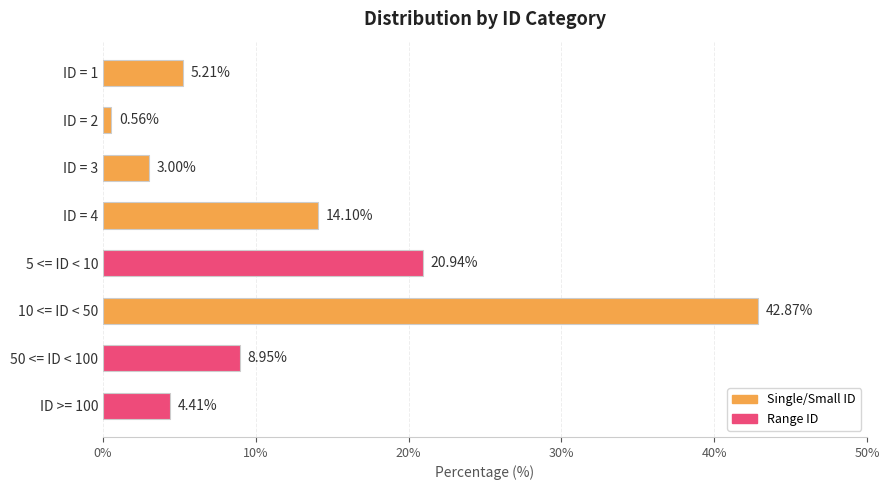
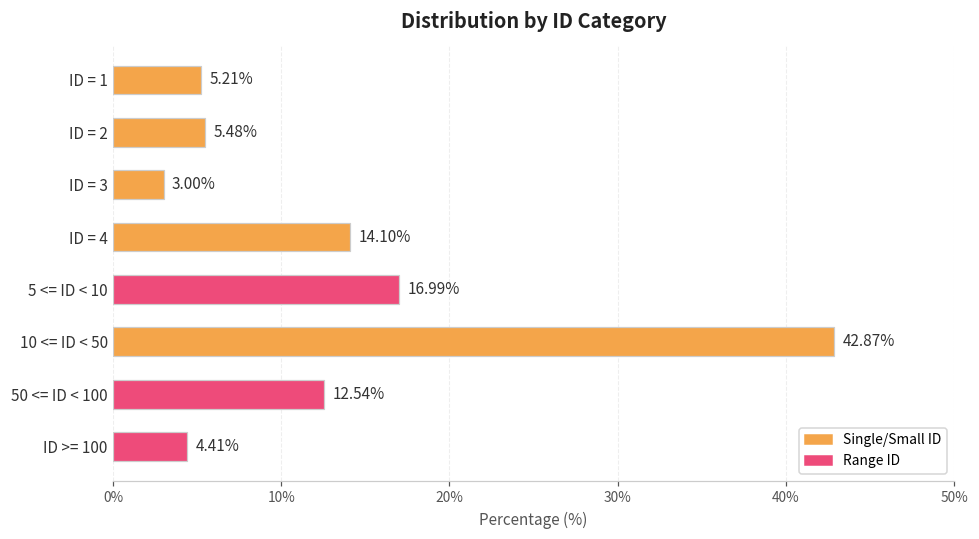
  {
    "ID = 1": "5.21%",
-   "ID = 2": "0.56%",
+   "ID = 2": "5.48%",
    "ID = 3": "3.00%",
    "ID = 4": "14.10%",
-   "5 <= ID < 10": "20.94%",
+   "5 <= ID < 10": "16.99%",
    "10 <= ID < 50": "42.87%",
-   "50 <= ID < 100": "8.95%",
+   "50 <= ID < 100": "12.54%",
    "ID >= 100": "4.41%"
  }
